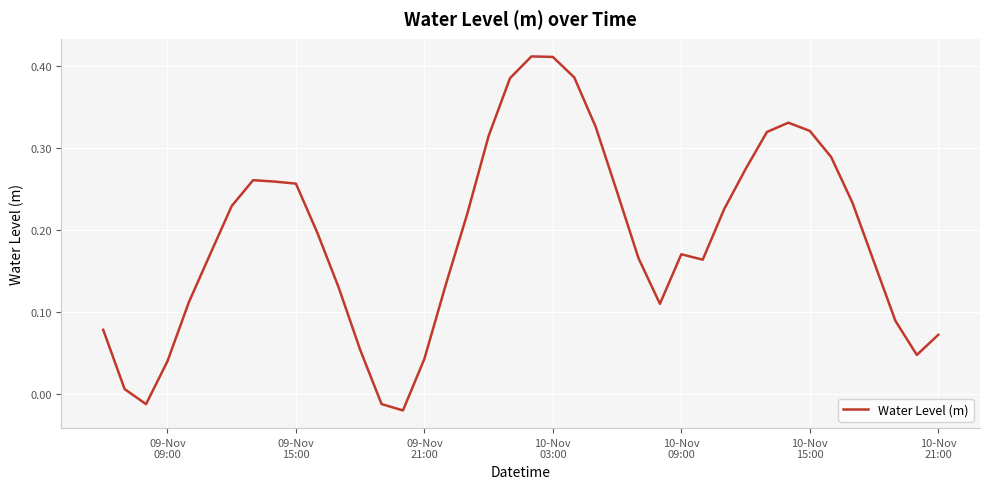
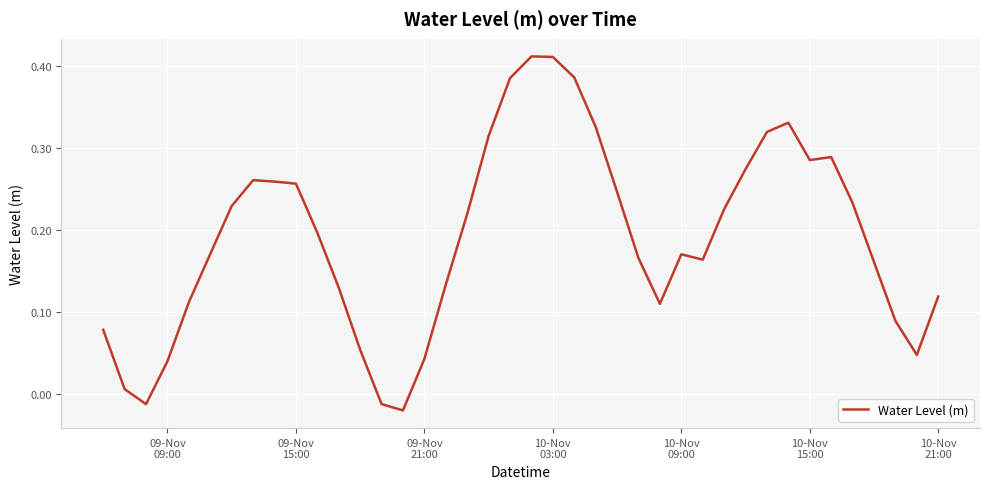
  {
    "09-Nov 09:00": 0.04,
    "09-Nov 15:00": 0.26,
    "09-Nov 21:00": 0.04,
    "10-Nov 03:00": 0.41,
    "10-Nov 09:00": 0.17,
-   "10-Nov 15:00": 0.32,
-   "10-Nov 21:00": 0.07
+   "10-Nov 15:00": 0.29,
+   "10-Nov 21:00": 0.12
  }
